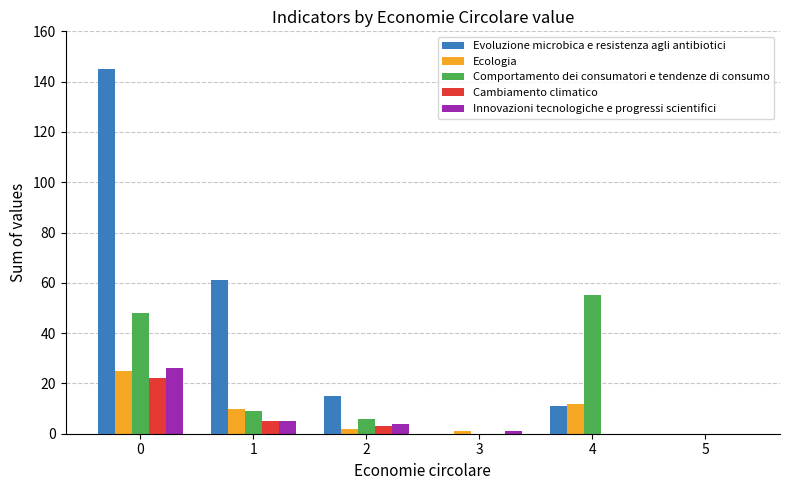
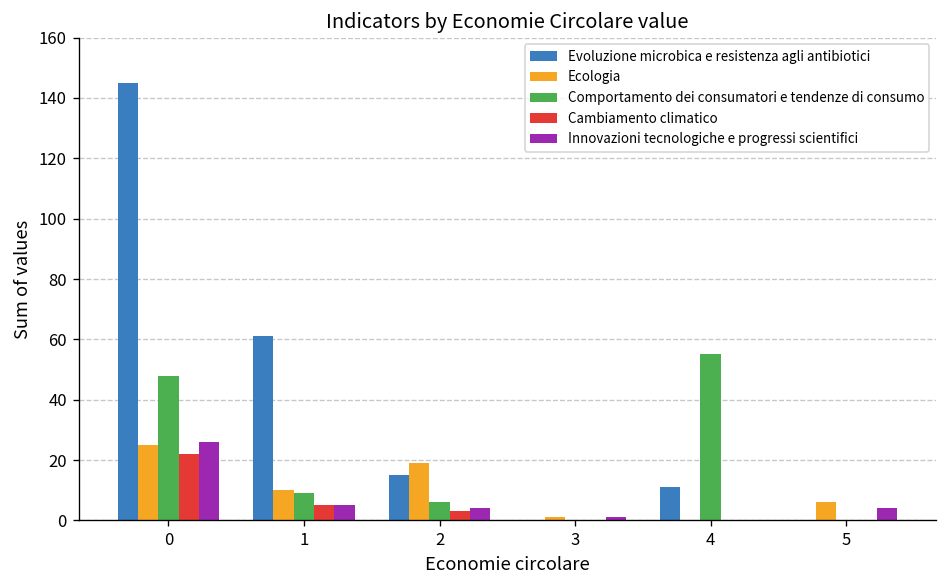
  {
    "Evoluzione microbica e resistenza agli antibiotici": {
      "0": 145,
      "1": 61,
      "2": 15,
      "3": 0,
      "4": 11,
      "5": 0
    },
    "Ecologia": {
      "0": 25,
      "1": 10,
-     "2": 2,
+     "2": 19,
      "3": 1,
-     "4": 12,
-     "5": 0
+     "4": 0,
+     "5": 6
    },
    "Comportamento dei consumatori e tendenze di consumo": {
      "0": 48,
      "1": 9,
      "2": 6,
      "3": 0,
      "4": 55,
      "5": 0
    },
    "Cambiamento climatico": {
      "0": 22,
      "1": 5,
      "2": 3,
      "3": 0,
      "4": 0,
      "5": 0
    },
    "Innovazioni tecnologiche e progressi scientifici": {
      "0": 26,
      "1": 5,
      "2": 4,
      "3": 1,
      "4": 0,
-     "5": 0
+     "5": 4
    }
  }
